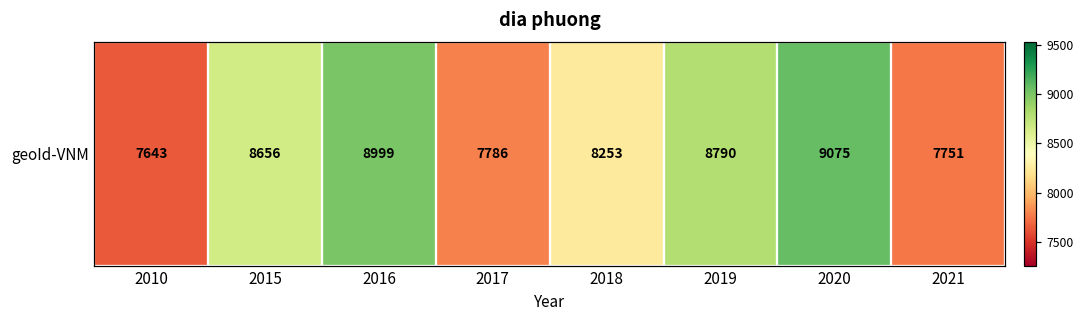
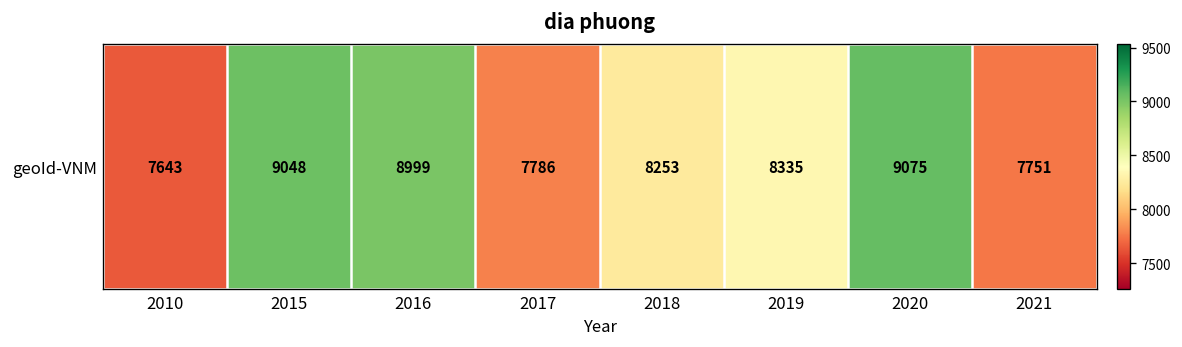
  {
    "geoId-VNM": {
      "2010": 7643,
-     "2015": 8656,
+     "2015": 9048,
      "2016": 8999,
      "2017": 7786,
      "2018": 8253,
-     "2019": 8790,
+     "2019": 8335,
      "2020": 9075,
      "2021": 7751
    }
  }
